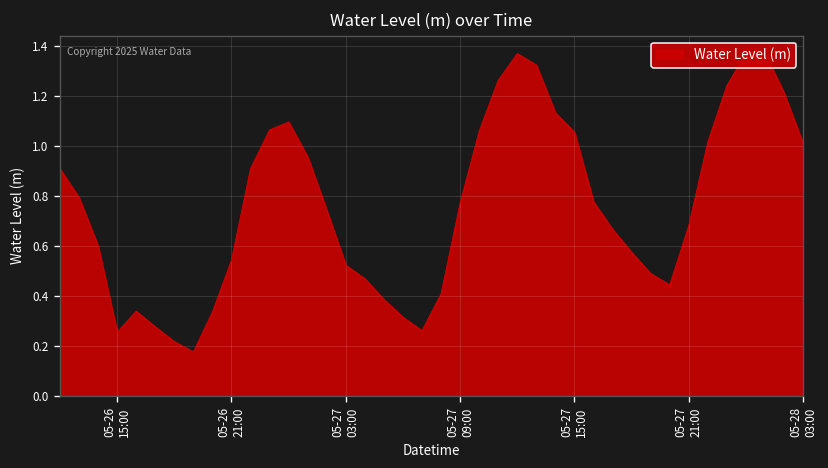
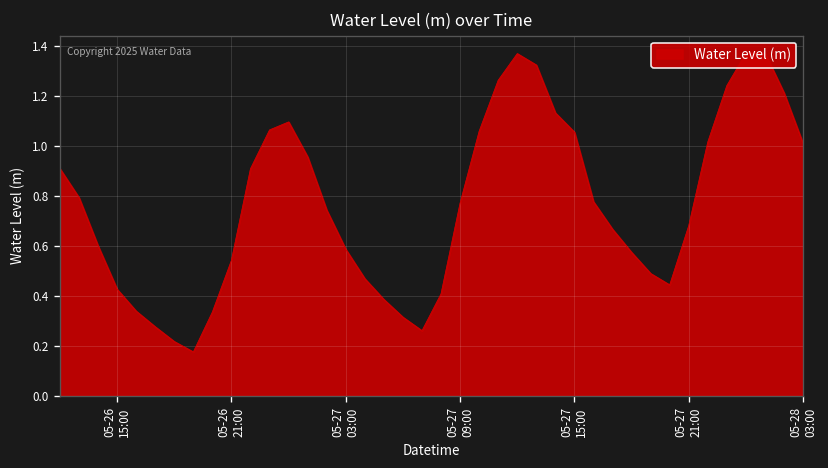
  {
-   "05-26 15:00": 0.25,
+   "05-26 15:00": 0.43,
    "05-26 21:00": 0.54,
-   "05-27 03:00": 0.52,
+   "05-27 03:00": 0.59,
    "05-27 09:00": 0.77,
    "05-27 15:00": 1.05,
    "05-27 21:00": 0.68,
    "05-28 03:00": 1.01
  }
